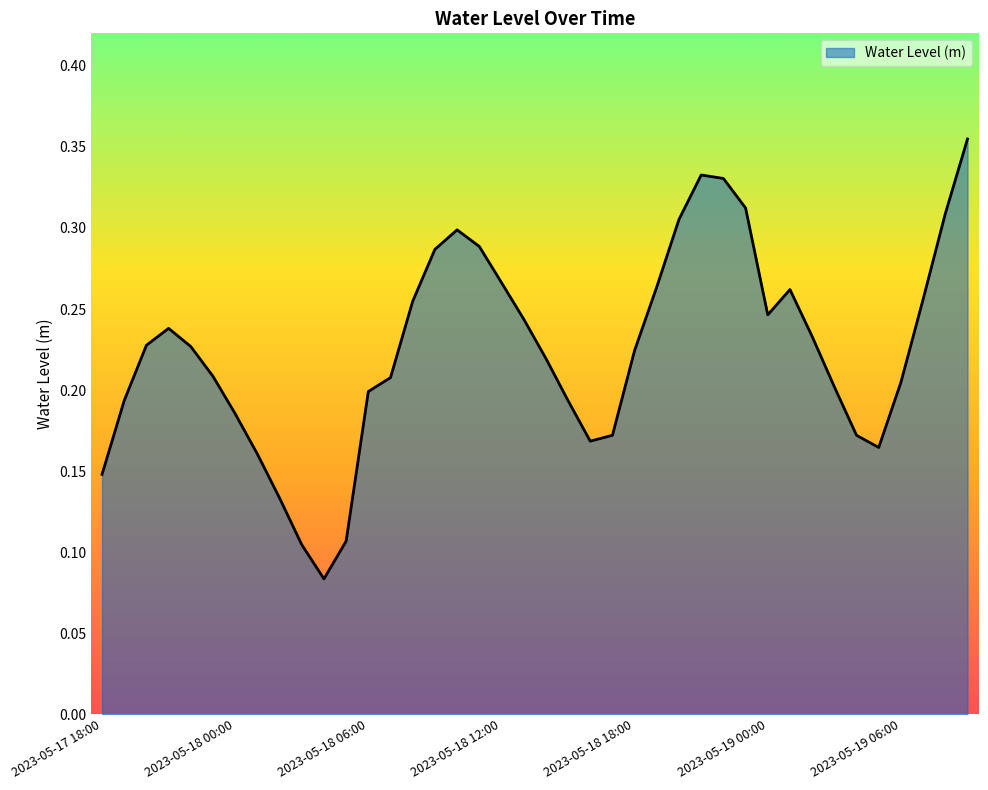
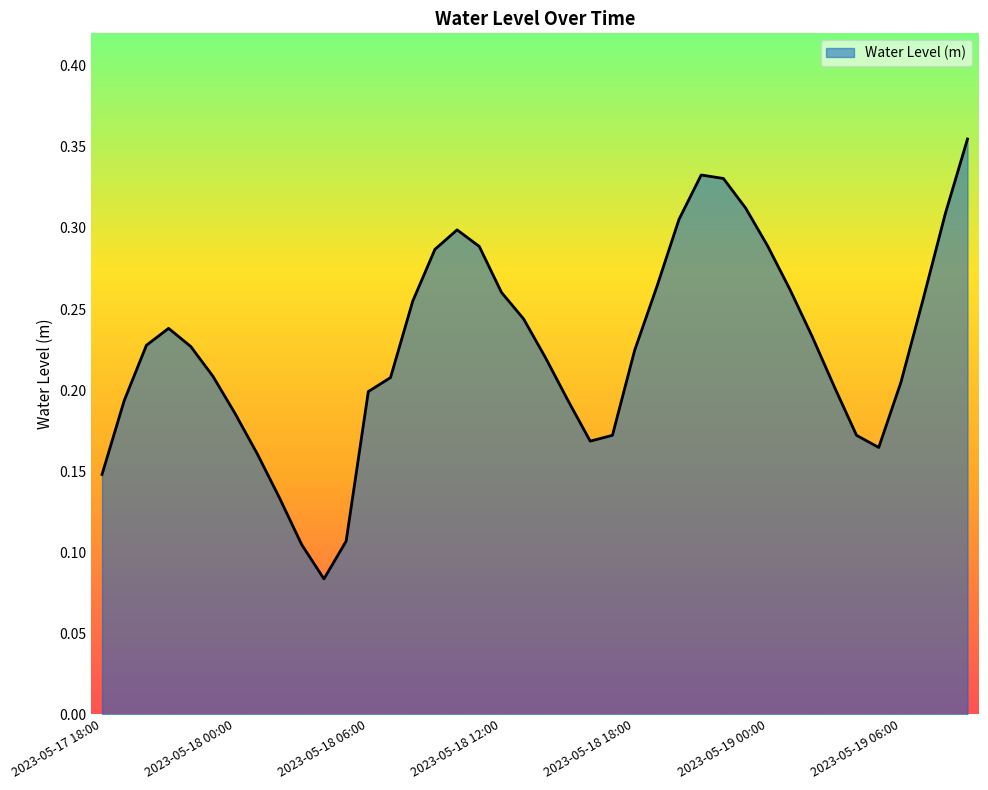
  {
    "2023-05-17 18:00": 0.148,
    "2023-05-18 00:00": 0.185,
    "2023-05-18 06:00": 0.199,
-   "2023-05-18 12:00": 0.266,
+   "2023-05-18 12:00": 0.260,
    "2023-05-18 18:00": 0.224,
-   "2023-05-19 00:00": 0.246,
+   "2023-05-19 00:00": 0.289,
    "2023-05-19 06:00": 0.205
  }
